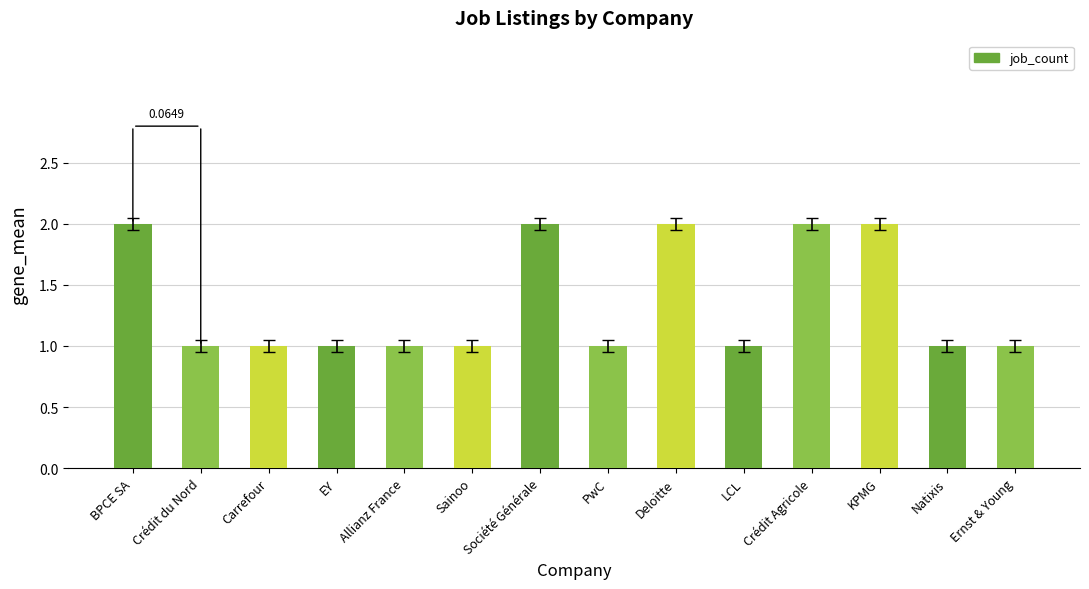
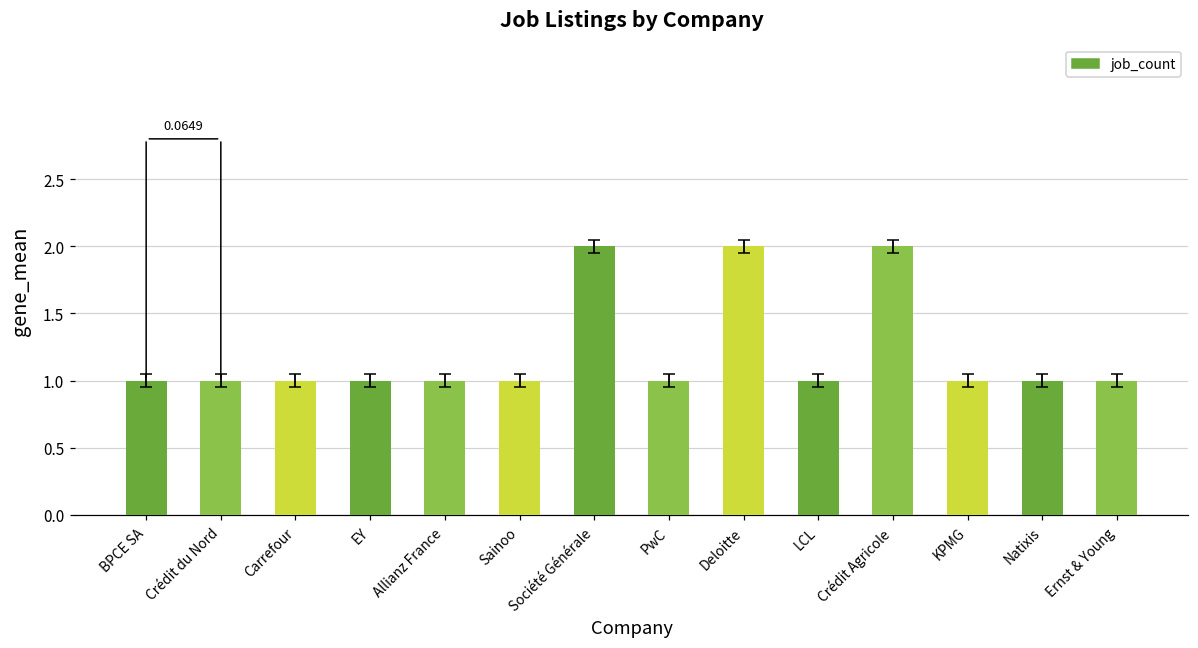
  {
    "job_count": {
-     "BPCE SA": 2,
+     "BPCE SA": 1,
      "Crédit du Nord": 1,
      "Carrefour": 1,
      "EY": 1,
      "Allianz France": 1,
      "Sainoo": 1,
      "Société Générale": 2,
      "PwC": 1,
      "Deloitte": 2,
      "LCL": 1,
      "Crédit Agricole": 2,
-     "KPMG": 2,
+     "KPMG": 1,
      "Natixis": 1,
      "Ernst & Young": 1
    }
  }
